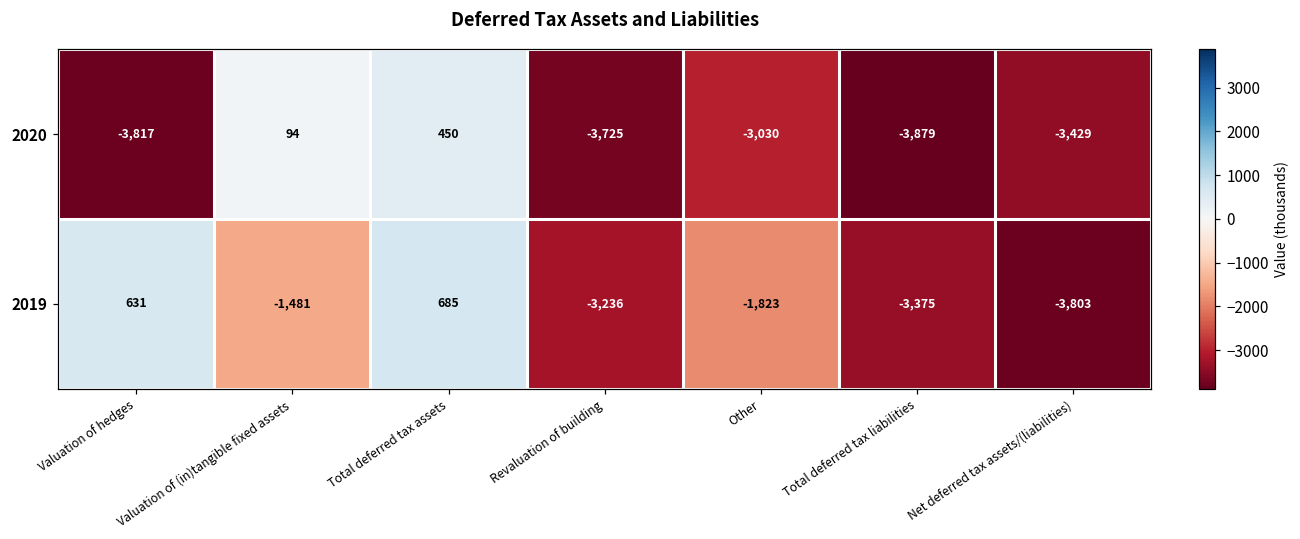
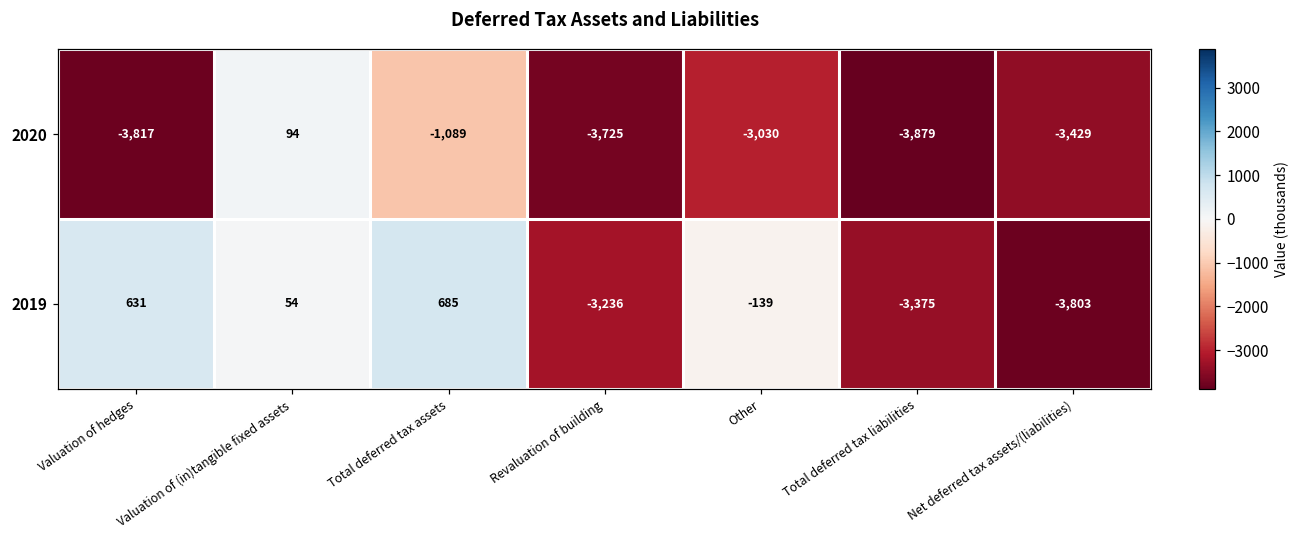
  {
    "2020": {
      "Valuation of hedges": "-3,817",
      "Valuation of (in)tangible fixed assets": "94",
-     "Total deferred tax assets": "450",
+     "Total deferred tax assets": "-1,089",
      "Revaluation of building": "-3,725",
      "Other": "-3,030",
      "Total deferred tax liabilities": "-3,879",
      "Net deferred tax assets/(liabilities)": "-3,429"
    },
    "2019": {
      "Valuation of hedges": "631",
-     "Valuation of (in)tangible fixed assets": "-1,481",
+     "Valuation of (in)tangible fixed assets": "54",
      "Total deferred tax assets": "685",
      "Revaluation of building": "-3,236",
-     "Other": "-1,823",
+     "Other": "-139",
      "Total deferred tax liabilities": "-3,375",
      "Net deferred tax assets/(liabilities)": "-3,803"
    }
  }
